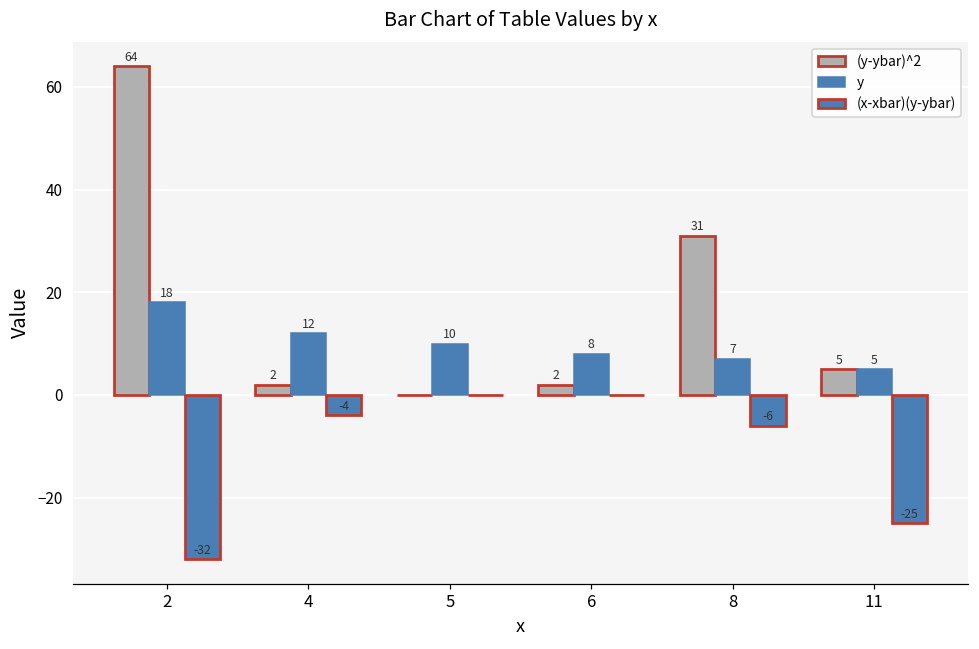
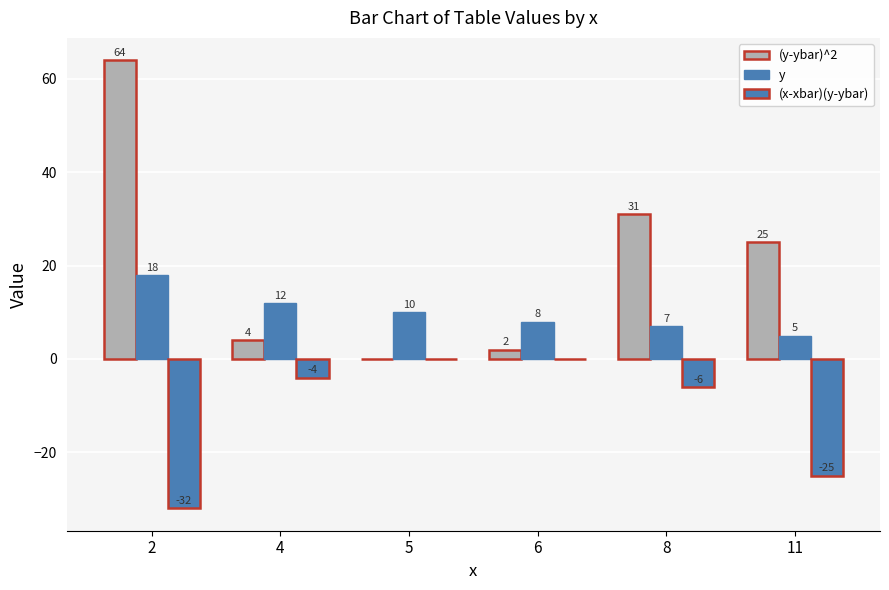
  {
    "(y-ybar)^2": {
      "2": 64,
-     "4": 2,
+     "4": 4,
      "6": 2,
      "8": 31,
-     "11": 5
+     "11": 25
    }
  }
